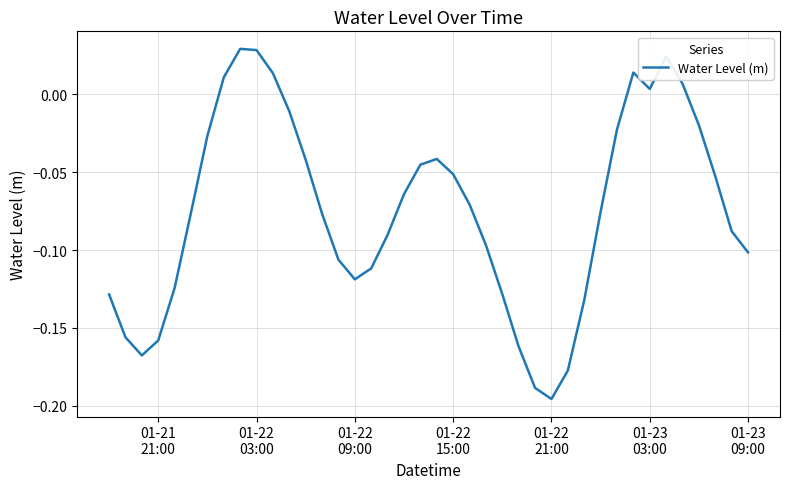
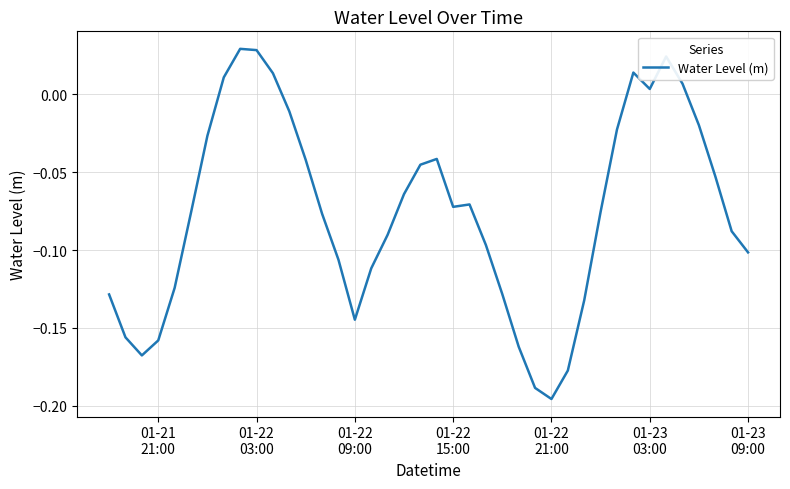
  {
    "01-21 21:00": -0.158,
    "01-22 03:00": 0.028,
-   "01-22 09:00": -0.119,
-   "01-22 15:00": -0.051,
+   "01-22 09:00": -0.145,
+   "01-22 15:00": -0.072,
    "01-22 21:00": -0.196,
    "01-23 03:00": 0.003,
    "01-23 09:00": -0.102
  }
